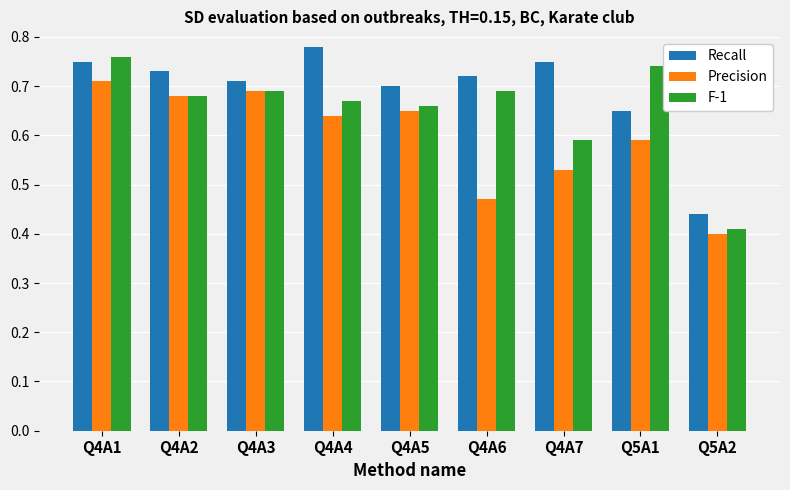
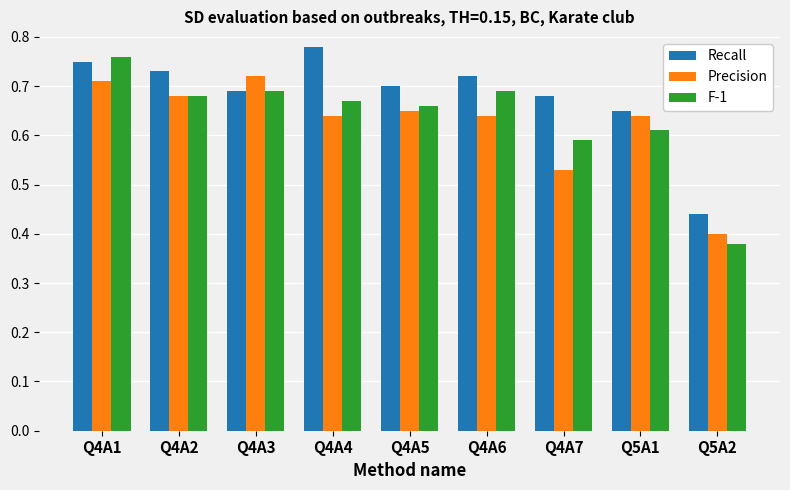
  {
    "Recall": {
      "Q4A1": 0.75,
      "Q4A2": 0.73,
-     "Q4A3": 0.71,
+     "Q4A3": 0.69,
      "Q4A4": 0.78,
      "Q4A5": 0.70,
      "Q4A6": 0.72,
-     "Q4A7": 0.75,
+     "Q4A7": 0.68,
      "Q5A1": 0.65,
      "Q5A2": 0.44
    },
    "Precision": {
      "Q4A1": 0.71,
      "Q4A2": 0.68,
-     "Q4A3": 0.69,
+     "Q4A3": 0.72,
      "Q4A4": 0.64,
      "Q4A5": 0.65,
-     "Q4A6": 0.47,
+     "Q4A6": 0.64,
      "Q4A7": 0.53,
-     "Q5A1": 0.59,
+     "Q5A1": 0.64,
      "Q5A2": 0.40
    },
    "F-1": {
      "Q4A1": 0.76,
      "Q4A2": 0.68,
      "Q4A3": 0.69,
      "Q4A4": 0.67,
      "Q4A5": 0.66,
      "Q4A6": 0.69,
      "Q4A7": 0.59,
-     "Q5A1": 0.74,
-     "Q5A2": 0.41
+     "Q5A1": 0.61,
+     "Q5A2": 0.38
    }
  }
